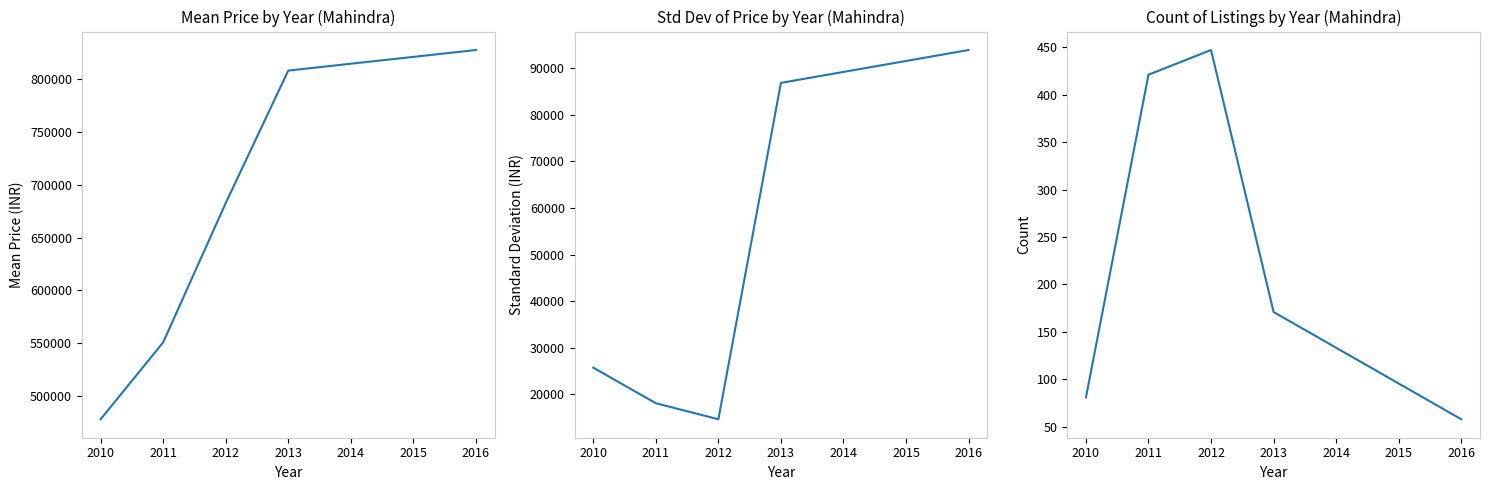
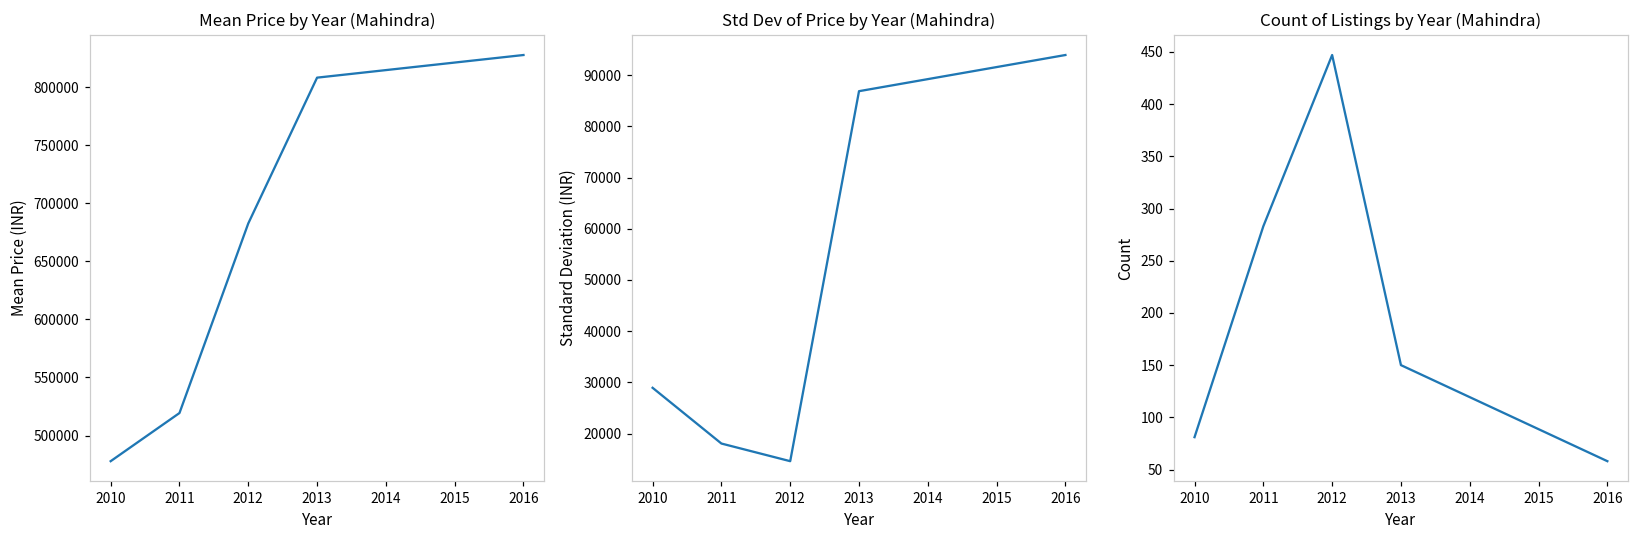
  {
    "Mean Price by Year (Mahindra)": {
      "2010": 478000,
-     "2011": 551000,
+     "2011": 519000,
      "2012": 683000,
      "2013": 808000,
      "2016": 828000
    },
    "Std Dev of Price by Year (Mahindra)": {
-     "2010": 26000,
+     "2010": 29000,
      "2011": 18000,
      "2012": 15000,
      "2013": 87000,
      "2016": 94000
    },
    "Count of Listings by Year (Mahindra)": {
      "2010": 80,
-     "2011": 420,
+     "2011": 280,
      "2012": 450,
-     "2013": 170,
+     "2013": 150,
      "2016": 60
    }
  }
